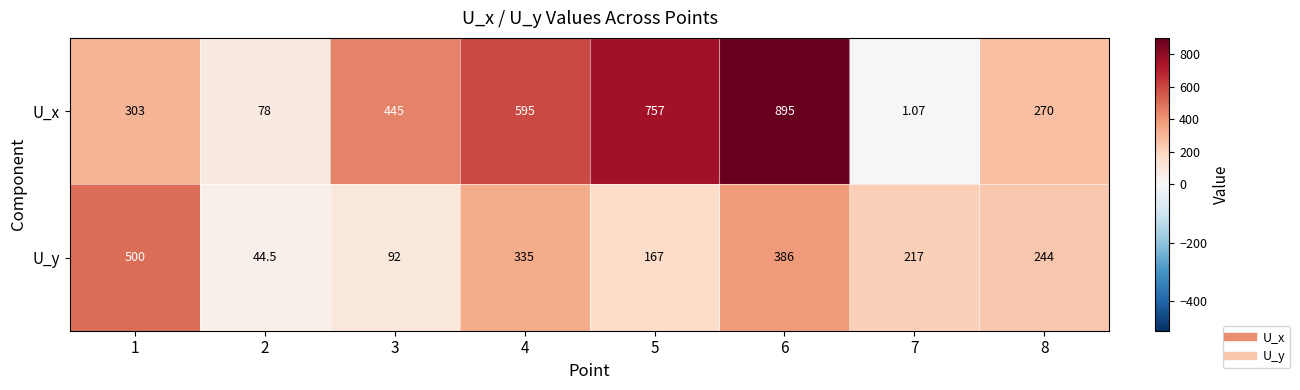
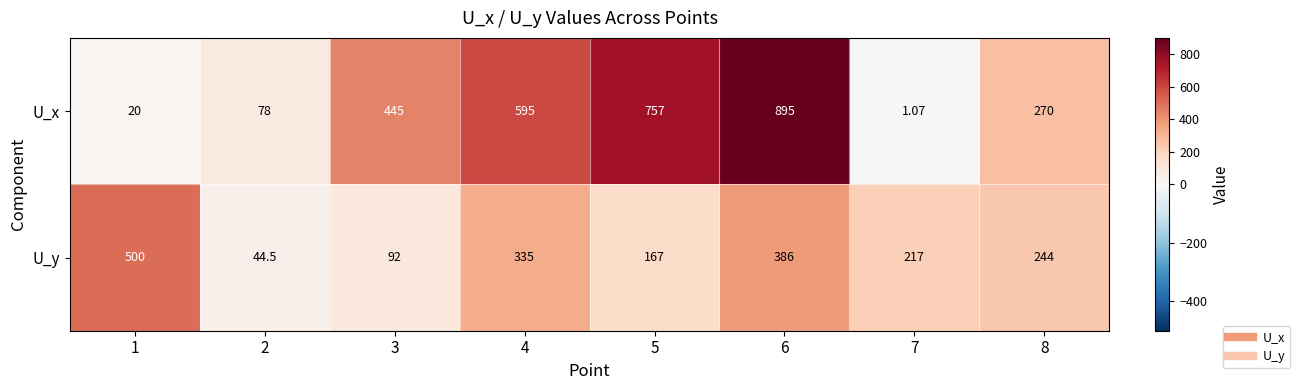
  {
    "U_x": {
-     "1": 303,
+     "1": 20,
      "2": 78,
      "3": 445,
      "4": 595,
      "5": 757,
      "6": 895,
      "7": 1.07,
      "8": 270
    },
    "U_y": {
      "1": 500,
      "2": 44.5,
      "3": 92,
      "4": 335,
      "5": 167,
      "6": 386,
      "7": 217,
      "8": 244
    }
  }
